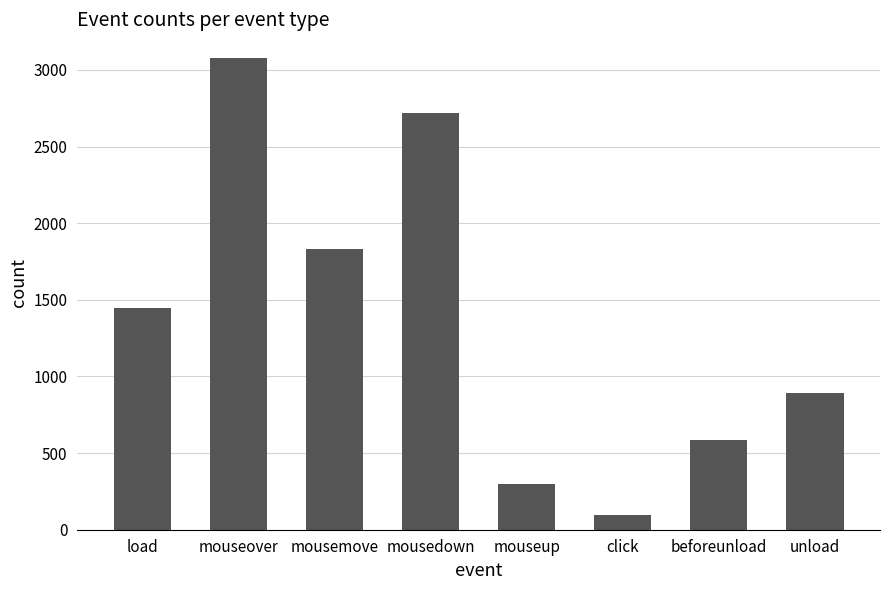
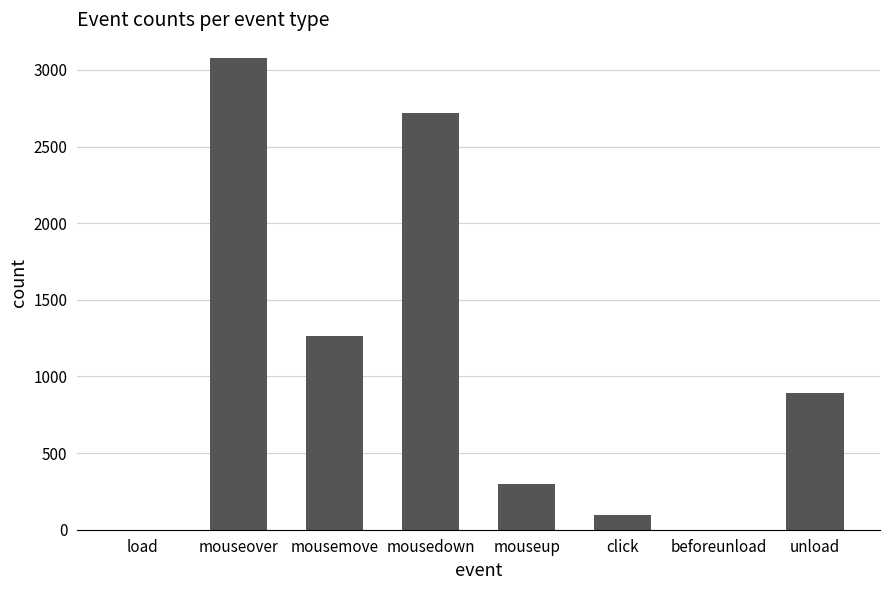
  {
-   "load": 1440,
+   "load": 0,
    "mouseover": 3080,
-   "mousemove": 1830,
+   "mousemove": 1260,
    "mousedown": 2720,
    "mouseup": 300,
    "click": 100,
-   "beforeunload": 580,
+   "beforeunload": 0,
    "unload": 900
  }
